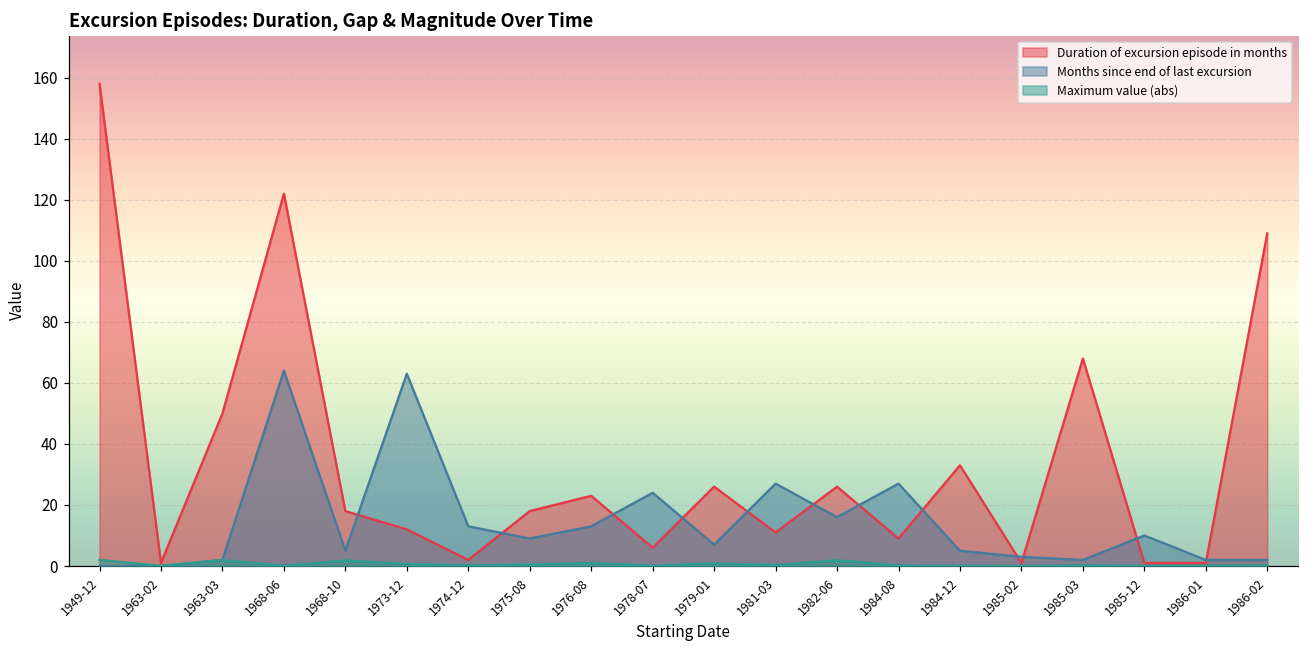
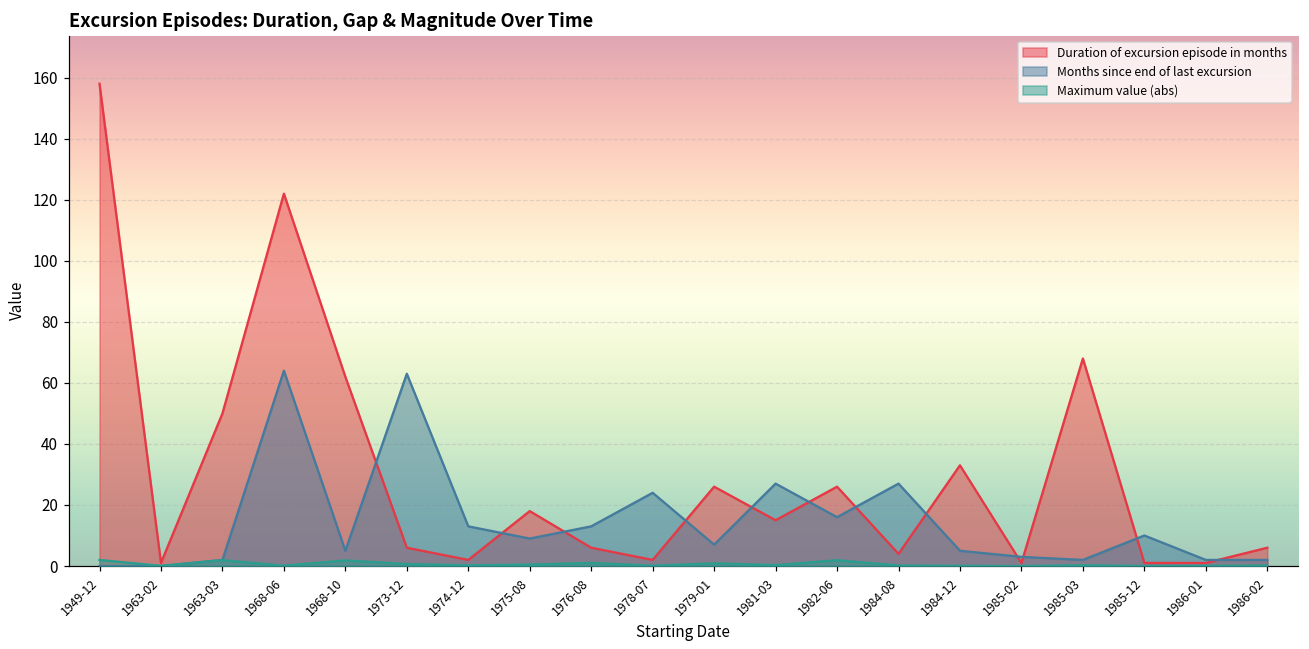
  {
    "Duration of excursion episode in months": {
      "1949-12": 158,
      "1963-02": 1,
      "1963-03": 50,
      "1968-06": 122,
-     "1968-10": 18,
-     "1973-12": 12,
+     "1968-10": 62,
+     "1973-12": 6,
      "1974-12": 2,
      "1975-08": 18,
-     "1976-08": 23,
-     "1978-07": 6,
+     "1976-08": 6,
+     "1978-07": 2,
      "1979-01": 26,
-     "1981-03": 11,
+     "1981-03": 15,
      "1982-06": 26,
-     "1984-08": 9,
+     "1984-08": 4,
      "1984-12": 33,
      "1985-02": 1,
      "1985-03": 68,
      "1985-12": 1,
-     "1986-02": 109
+     "1986-02": 6
    }
  }
